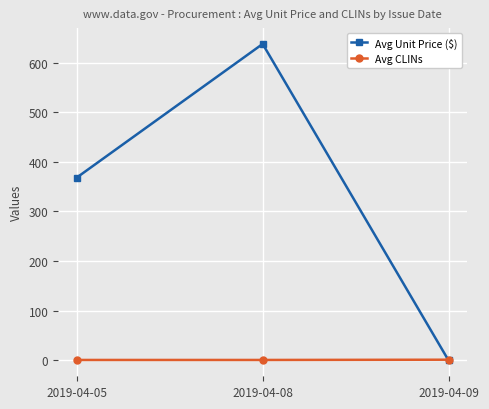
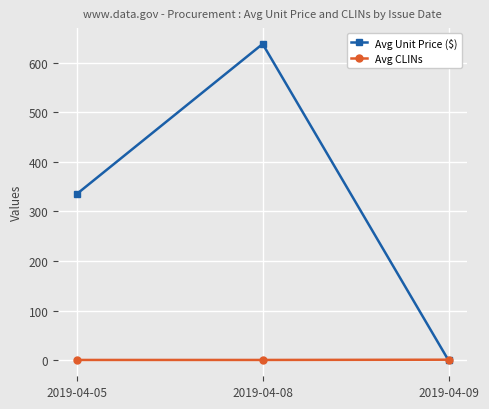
  {
    "Avg Unit Price ($)": {
-     "2019-04-05": 370,
+     "2019-04-05": 340,
      "2019-04-08": 640
    },
    "Avg CLINs": {
      "2019-04-05": 0,
      "2019-04-08": 0
    }
  }
